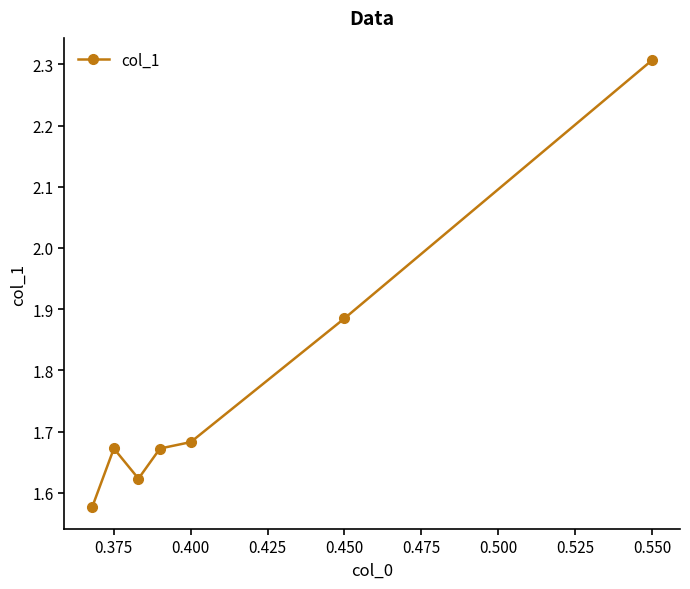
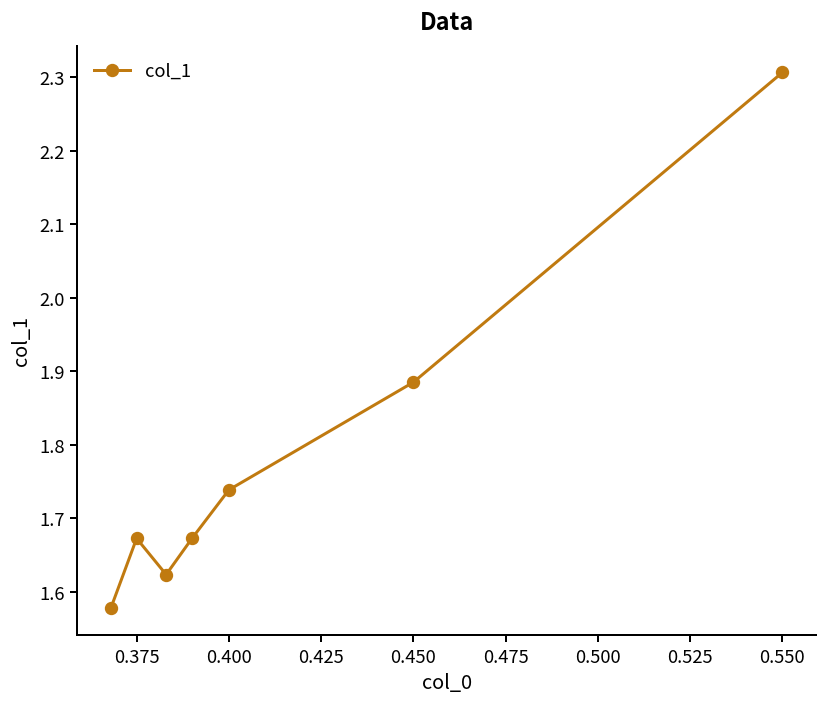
  {
    "0.375": 1.67,
-   "0.400": 1.68,
+   "0.400": 1.74,
    "0.450": 1.88,
    "0.550": 2.31
  }
